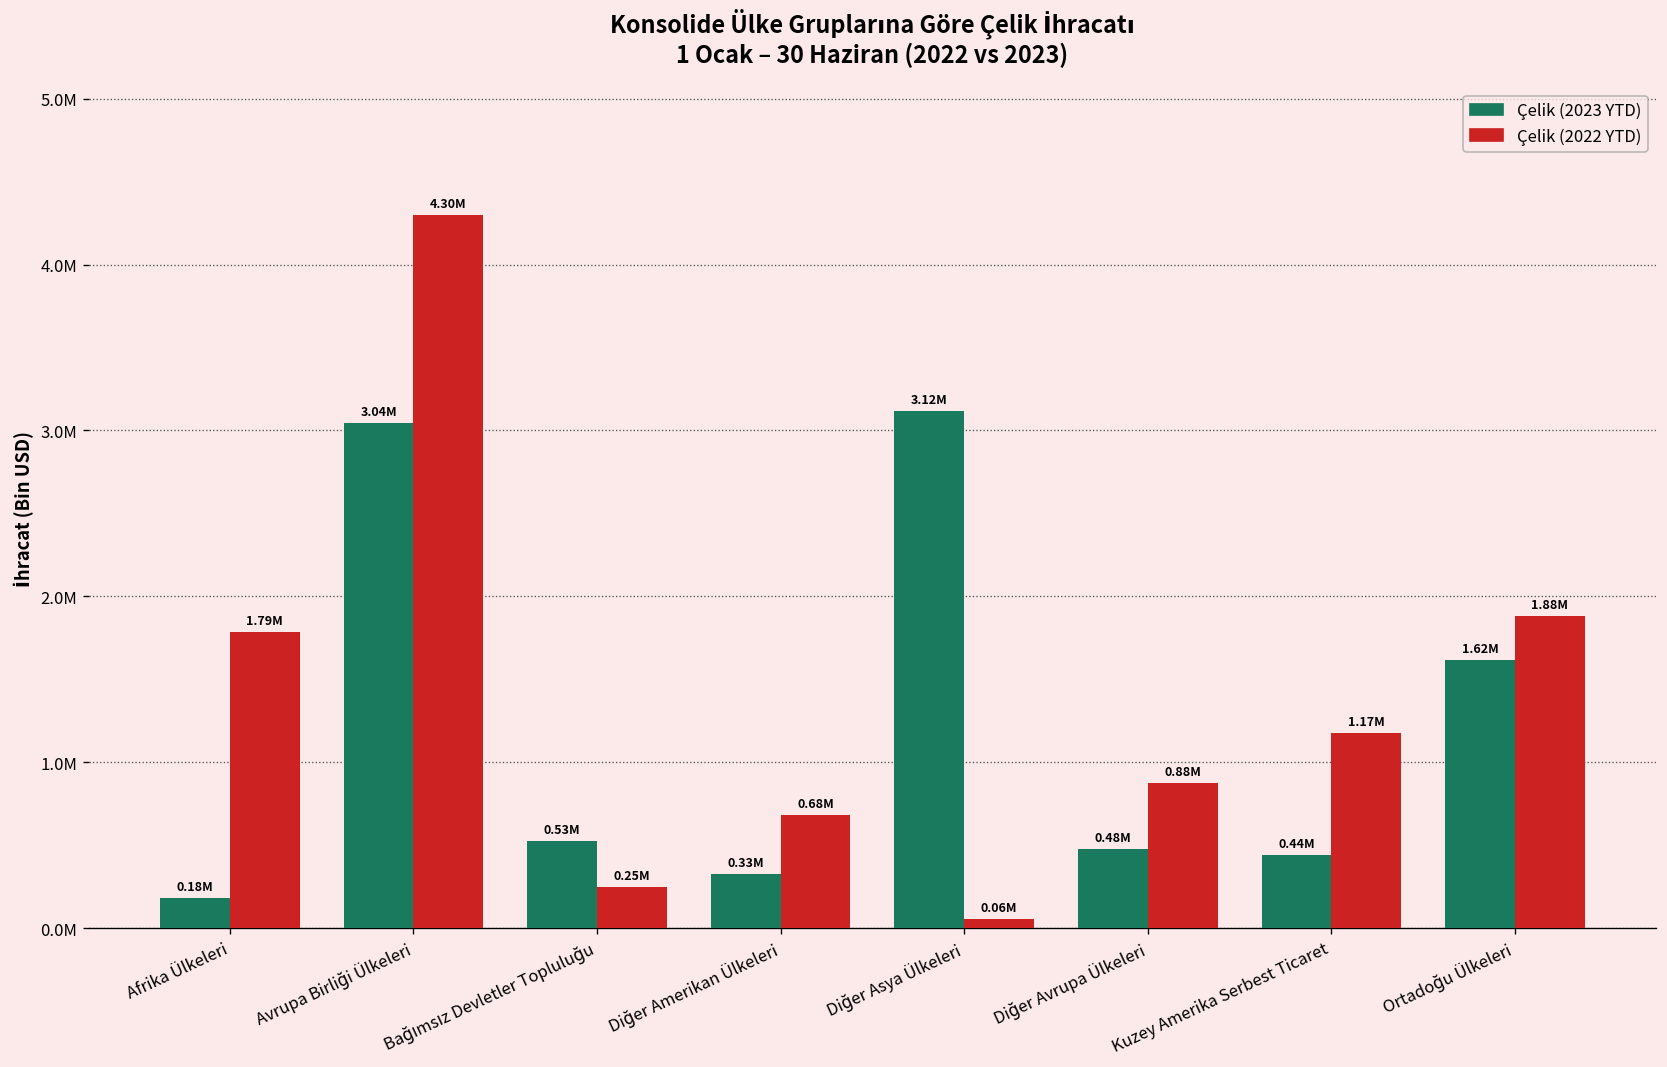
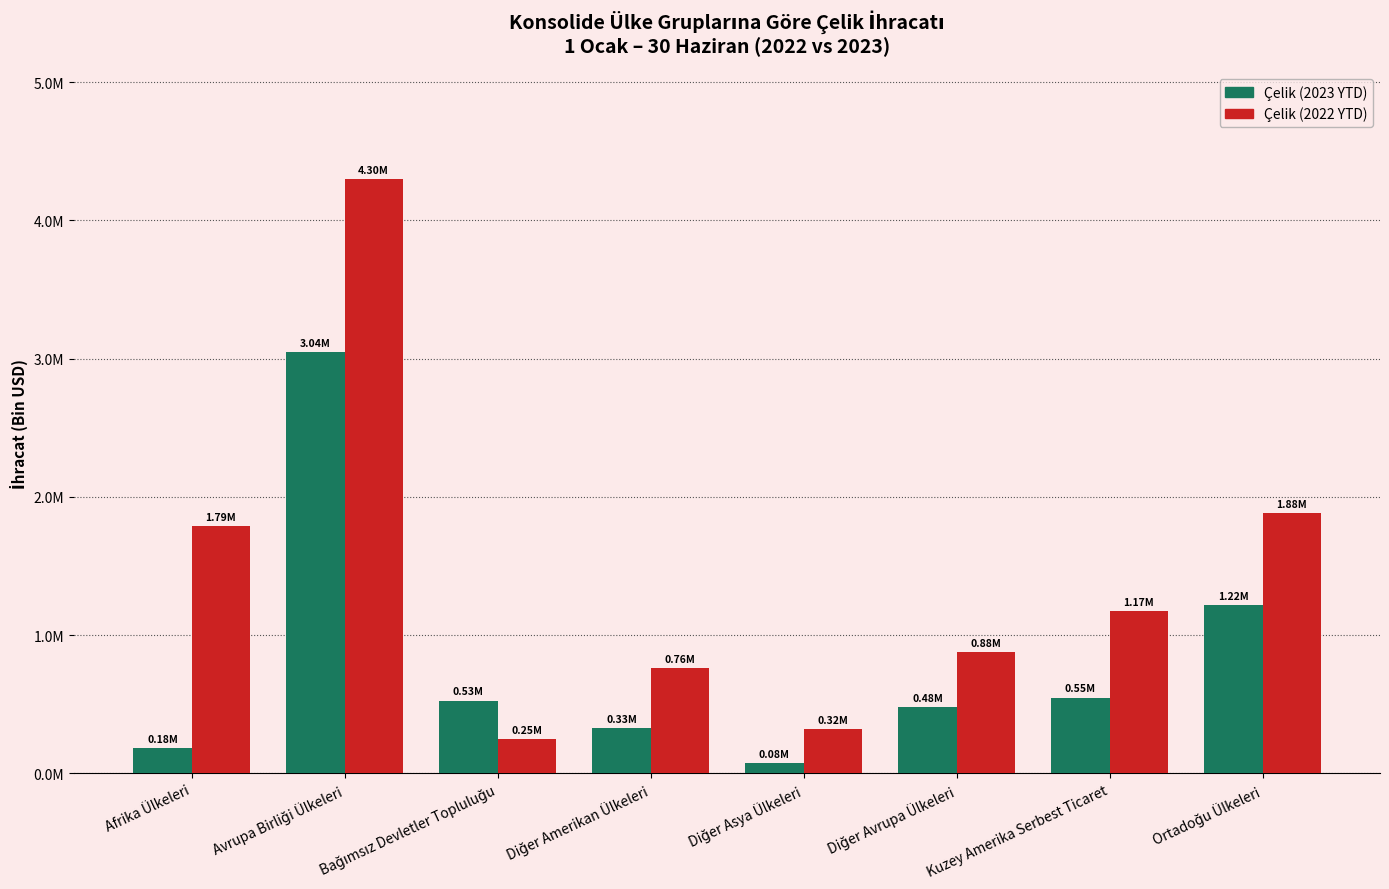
  {
    "Çelik (2023 YTD)": {
      "Afrika Ülkeleri": "0.18M",
      "Avrupa Birliği Ülkeleri": "3.04M",
      "Bağımsız Devletler Topluluğu": "0.53M",
      "Diğer Amerikan Ülkeleri": "0.33M",
-     "Diğer Asya Ülkeleri": "3.12M",
+     "Diğer Asya Ülkeleri": "0.08M",
      "Diğer Avrupa Ülkeleri": "0.48M",
-     "Kuzey Amerika Serbest Ticaret": "0.44M",
-     "Ortadoğu Ülkeleri": "1.62M"
+     "Kuzey Amerika Serbest Ticaret": "0.55M",
+     "Ortadoğu Ülkeleri": "1.22M"
    },
    "Çelik (2022 YTD)": {
      "Afrika Ülkeleri": "1.79M",
      "Avrupa Birliği Ülkeleri": "4.30M",
      "Bağımsız Devletler Topluluğu": "0.25M",
-     "Diğer Amerikan Ülkeleri": "0.68M",
-     "Diğer Asya Ülkeleri": "0.06M",
+     "Diğer Amerikan Ülkeleri": "0.76M",
+     "Diğer Asya Ülkeleri": "0.32M",
      "Diğer Avrupa Ülkeleri": "0.88M",
      "Kuzey Amerika Serbest Ticaret": "1.17M",
      "Ortadoğu Ülkeleri": "1.88M"
    }
  }
